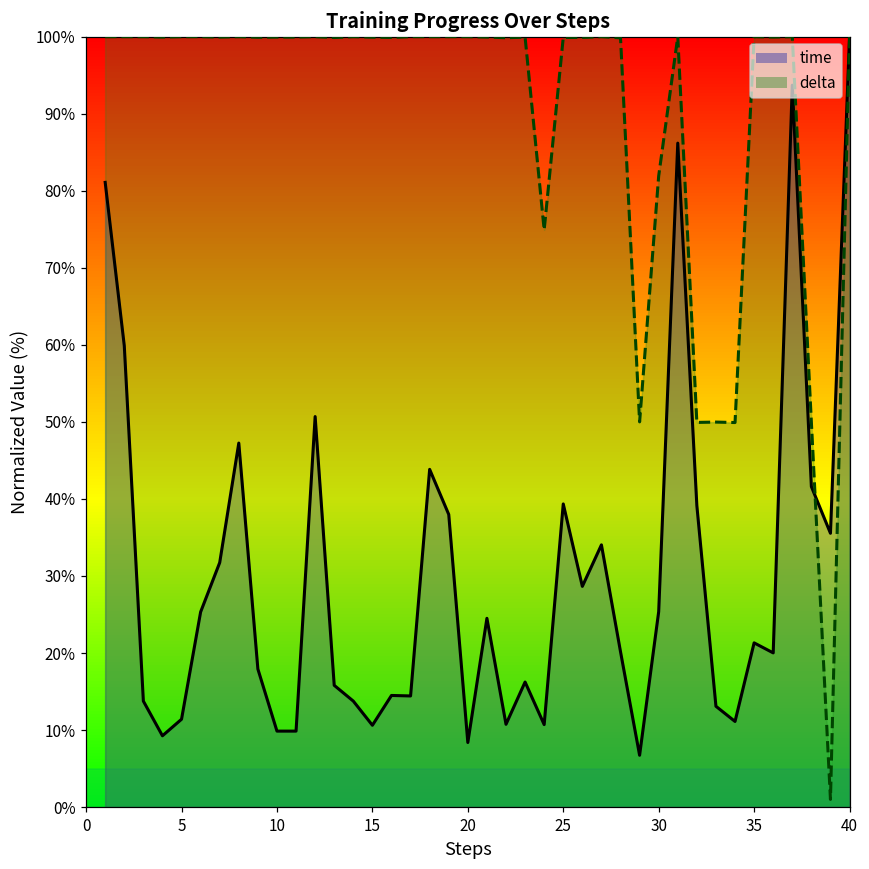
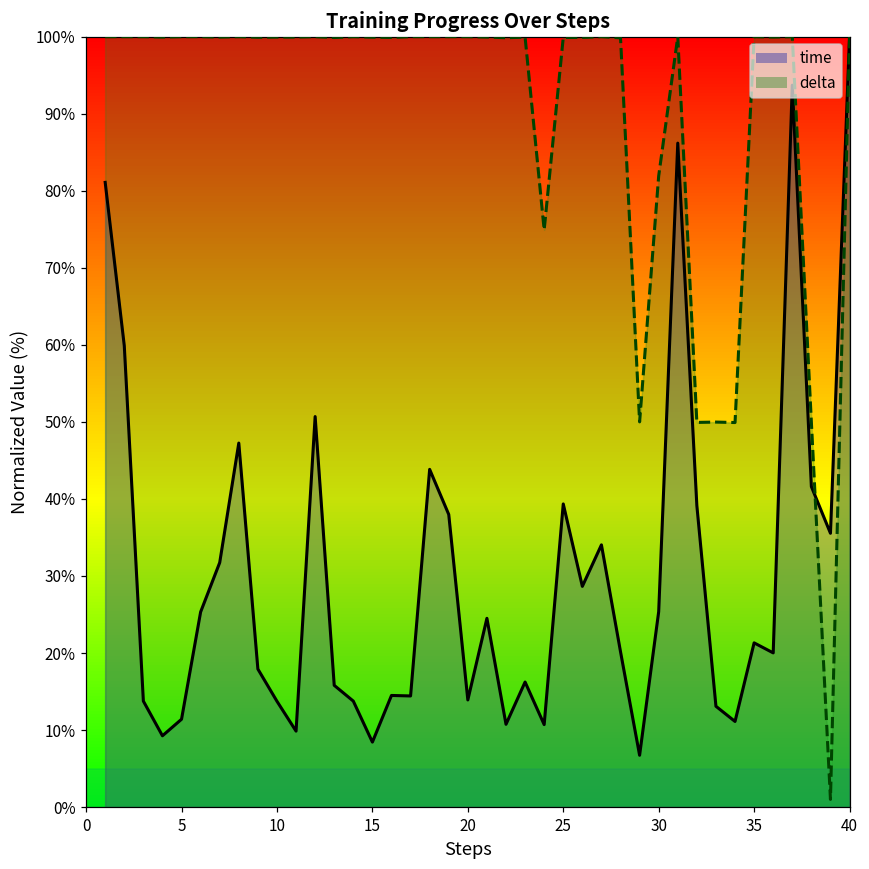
  {
    "time": {
      "5": "11%",
-     "10": "10%",
-     "15": "11%",
-     "20": "8%",
+     "10": "14%",
+     "15": "8%",
+     "20": "14%",
      "25": "39%",
      "30": "25%",
      "35": "21%"
    },
    "delta": {
      "5": "100%",
      "10": "100%",
      "15": "100%",
      "20": "100%",
      "25": "100%",
      "30": "82%",
      "35": "100%"
    }
  }
